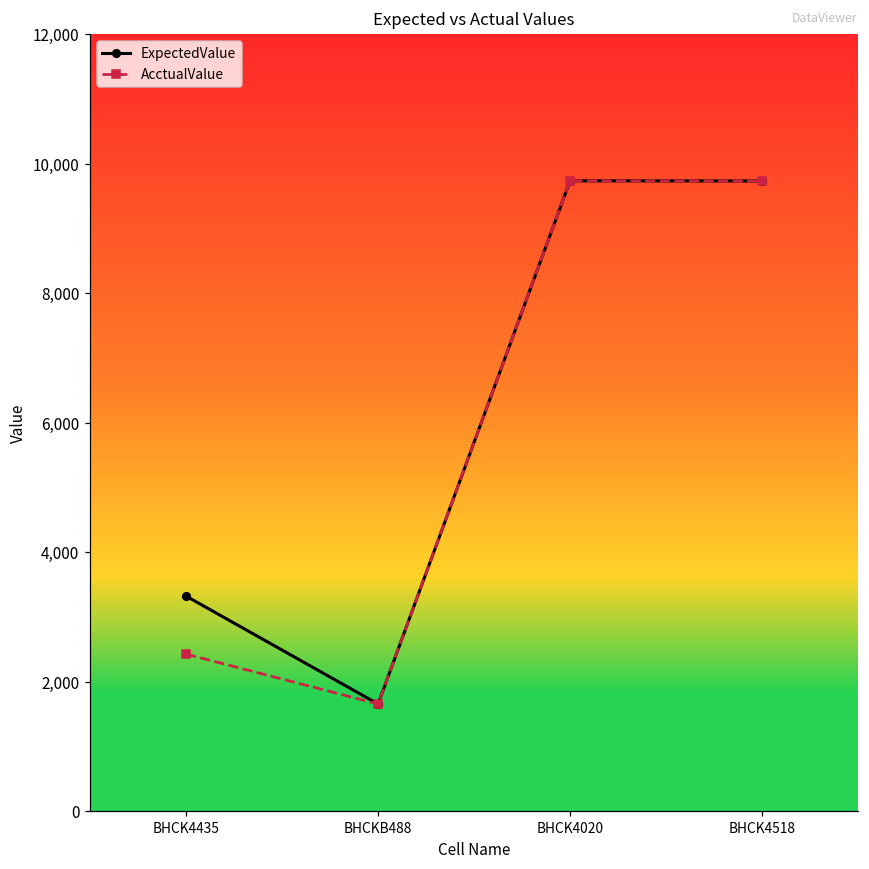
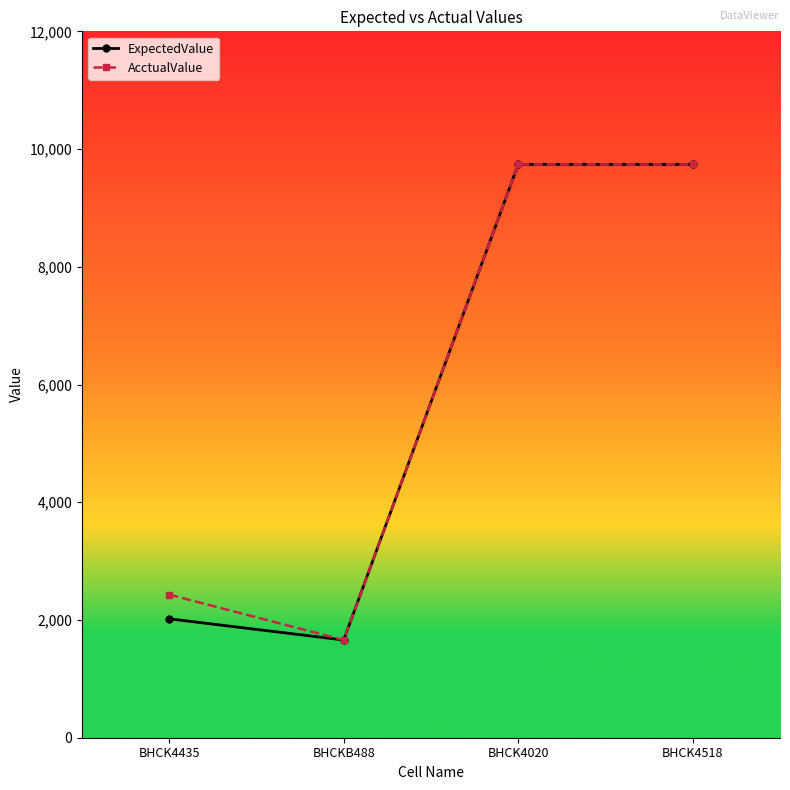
  {
    "ExpectedValue": {
-     "BHCK4435": "3,300"
+     "BHCK4435": "2,000"
    },
    "AcctualValue": {
      "BHCK4435": "2,400"
    }
  }
